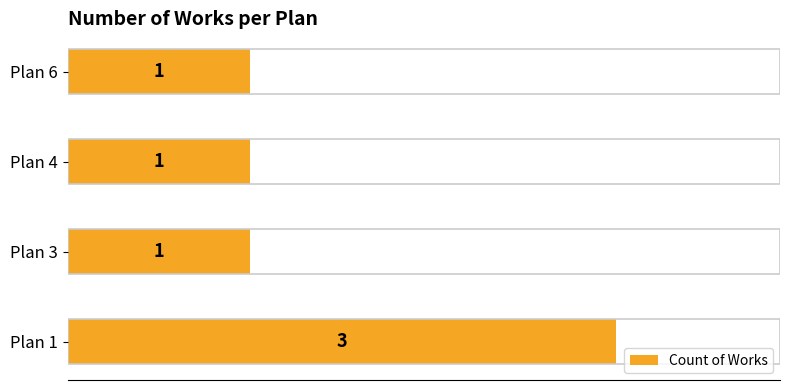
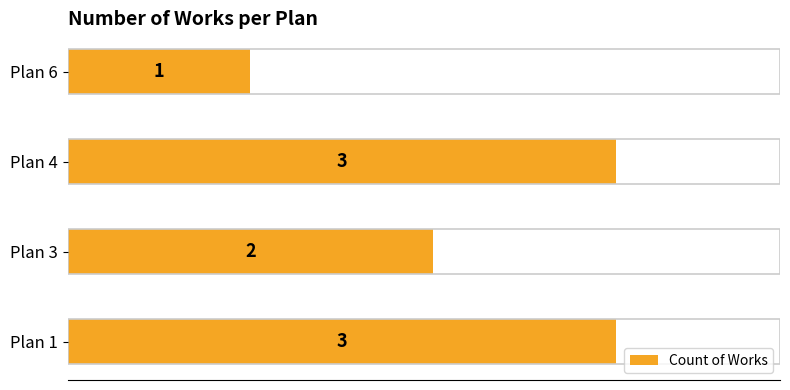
  {
    "Plan 6": 1,
-   "Plan 4": 1,
-   "Plan 3": 1,
+   "Plan 4": 3,
+   "Plan 3": 2,
    "Plan 1": 3
  }
